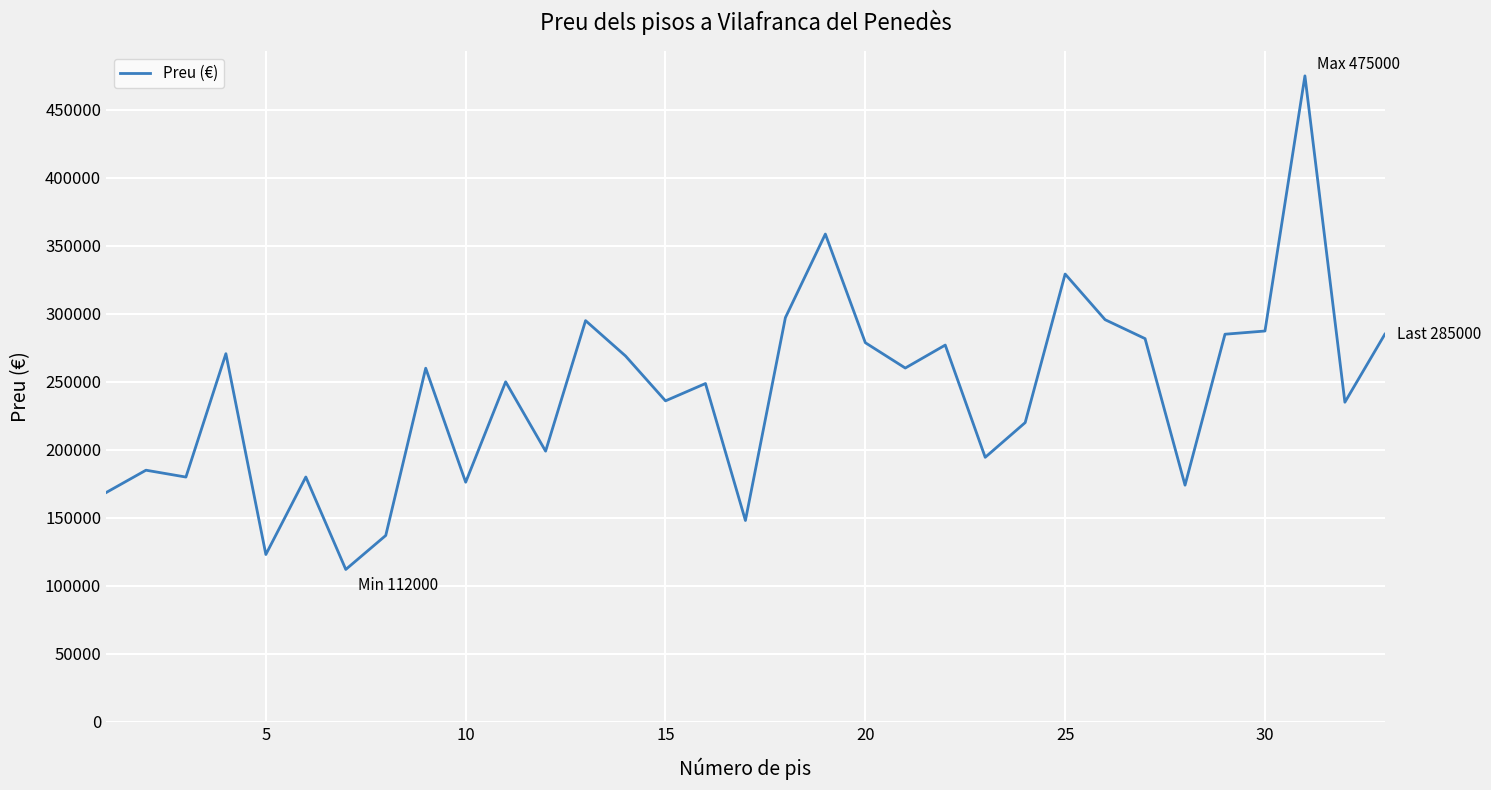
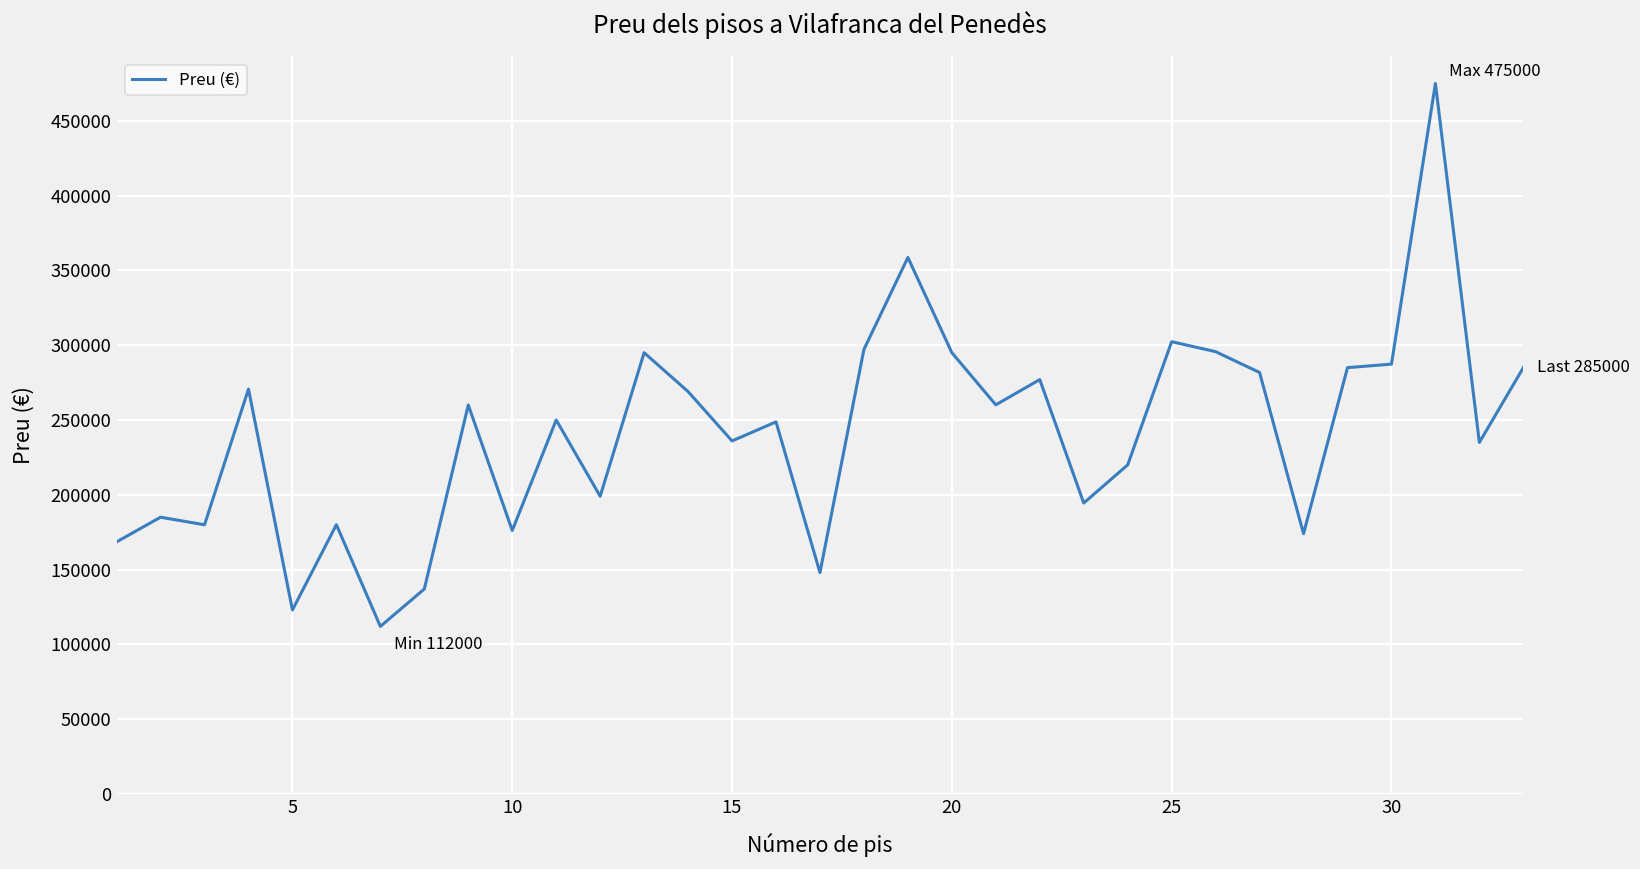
  {
    "5": 123000,
    "10": 176000,
    "15": 236000,
-   "20": 279000,
-   "25": 329000,
+   "20": 295000,
+   "25": 302000,
    "30": 287000
  }
